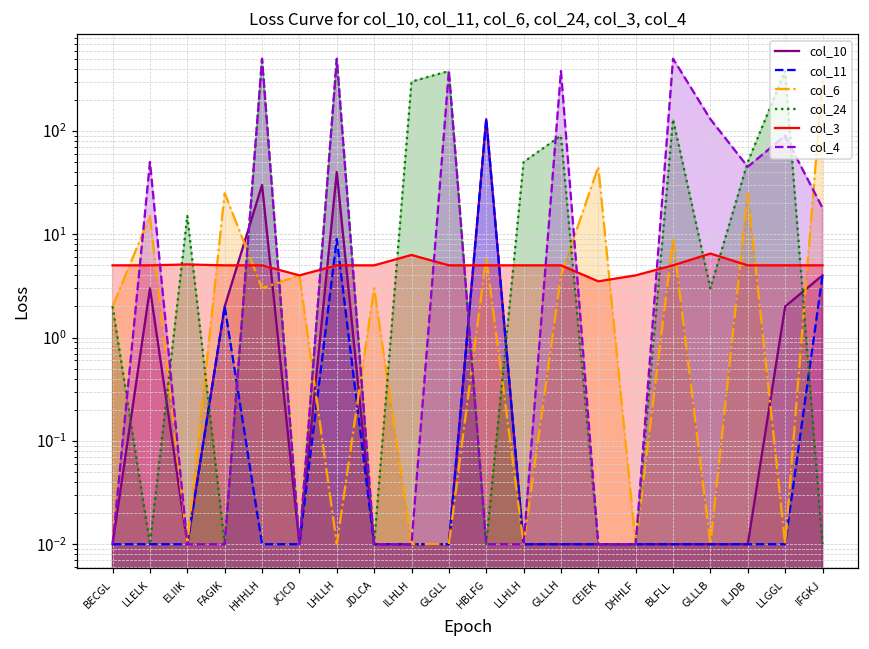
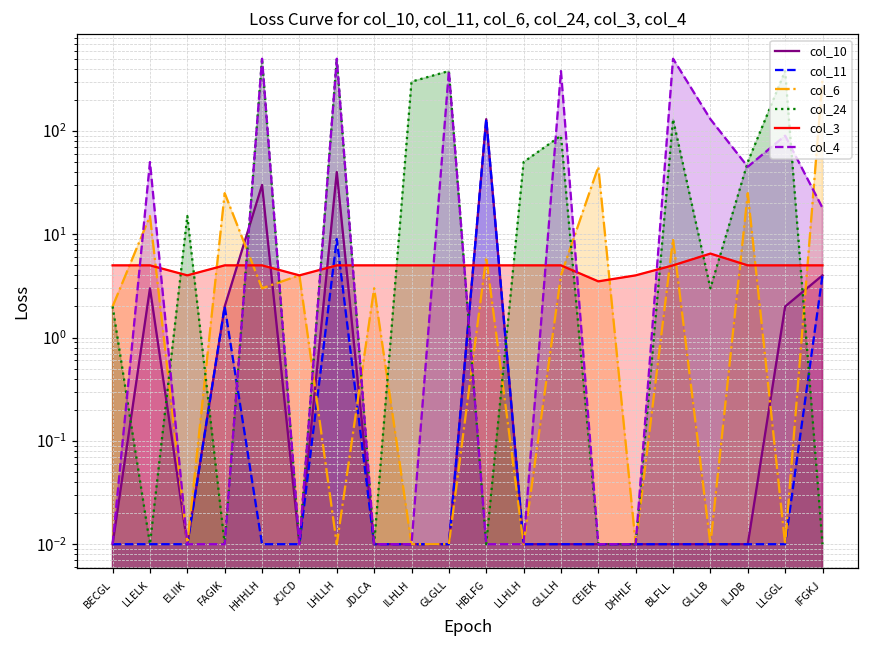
  {
    "col_10": {
      "LLELK": 3.0,
      "HHHLH": 30,
      "LHLLH": 40,
      "LLGGL": 2.0
    },
    "col_11": {
      "HHHLH": 0.010,
      "LHLLH": 9
    },
    "col_6": {
      "LLELK": 15,
      "FAGIK": 25,
      "HHHLH": 3.0,
      "LHLLH": 0.010,
      "JDLCA": 3.0,
      "HBLFG": 6,
      "GLLLH": 4.0,
      "CEIEK": 50,
      "BLFLL": 9,
      "ILJDB": 25
    },
    "col_24": {
      "ELIIK": 15,
      "ILHLH": 300,
      "LLHLH": 50,
      "GLLLH": 90,
      "BLFLL": 130,
      "GLLLB": 3.0,
      "ILJDB": 50,
      "IFGKJ": 0.010
    },
    "col_3": {
      "BECGL": 5,
      "LLELK": 5,
-     "ELIIK": 5,
+     "ELIIK": 4.0,
      "FAGIK": 5,
      "HHHLH": 5,
      "LHLLH": 5,
      "JDLCA": 5,
-     "ILHLH": 6,
+     "ILHLH": 5,
      "GLGLL": 5,
      "HBLFG": 5,
      "LLHLH": 5,
      "GLLLH": 5,
      "CEIEK": 3.5,
      "DHHLF": 4.0,
      "BLFLL": 5,
      "GLLLB": 7,
      "ILJDB": 5,
      "LLGGL": 5,
      "IFGKJ": 5
    },
    "col_4": {
      "LLELK": 50,
      "GLLLH": 380,
      "BLFLL": 500,
      "GLLLB": 130,
      "ILJDB": 50,
      "IFGKJ": 18
    }
  }
